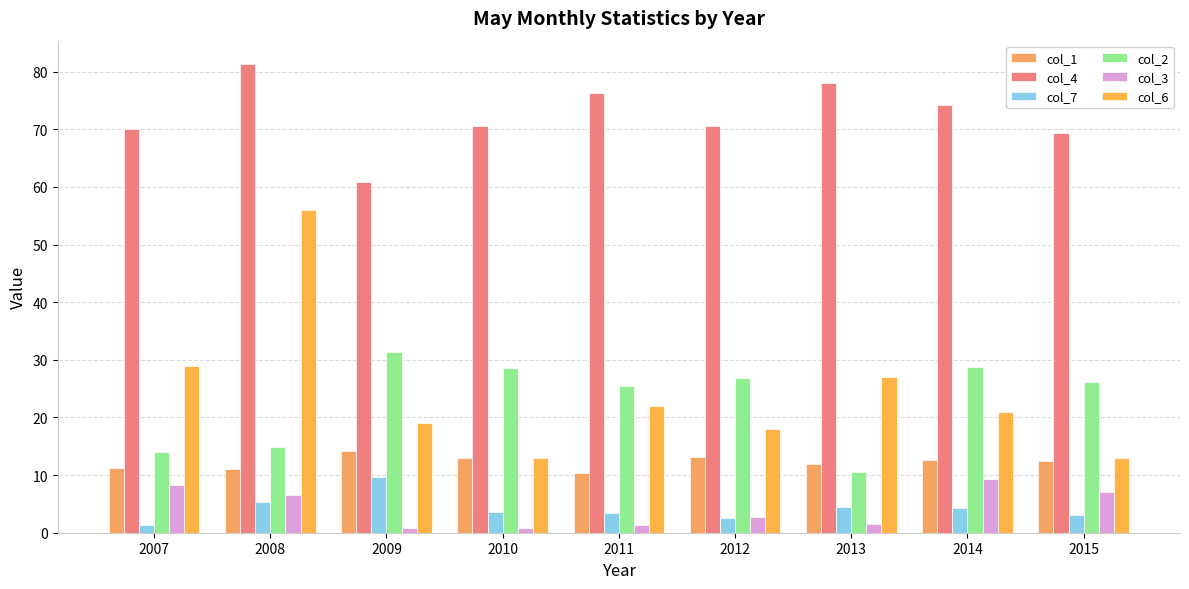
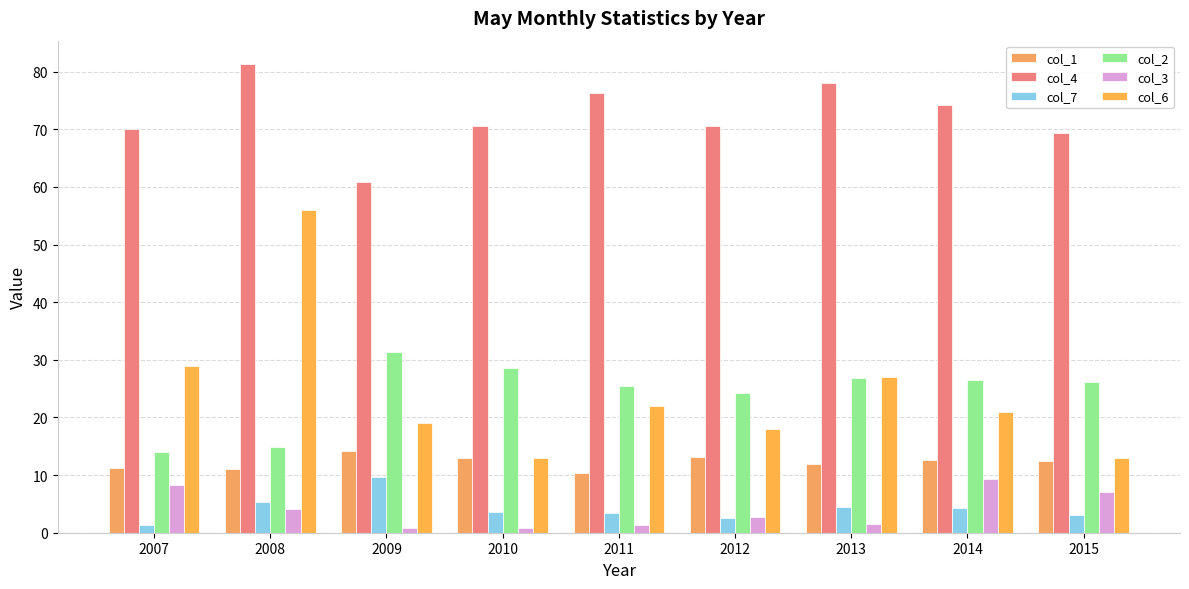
  {
    "col_7": {
      "2007": 1,
      "2008": 5,
      "2009": 10,
      "2010": 4,
      "2011": 3,
      "2012": 3,
      "2013": 4,
      "2014": 4,
      "2015": 3
    },
    "col_2": {
      "2007": 14,
      "2008": 15,
      "2009": 31,
      "2010": 29,
      "2011": 26,
-     "2012": 27,
-     "2013": 11,
-     "2014": 29,
+     "2012": 24,
+     "2013": 27,
+     "2014": 27,
      "2015": 26
    },
    "col_3": {
      "2007": 8,
-     "2008": 7,
+     "2008": 4,
      "2009": 1,
      "2010": 1,
      "2011": 1,
      "2012": 3,
      "2013": 2,
      "2014": 9,
      "2015": 7
    }
  }
